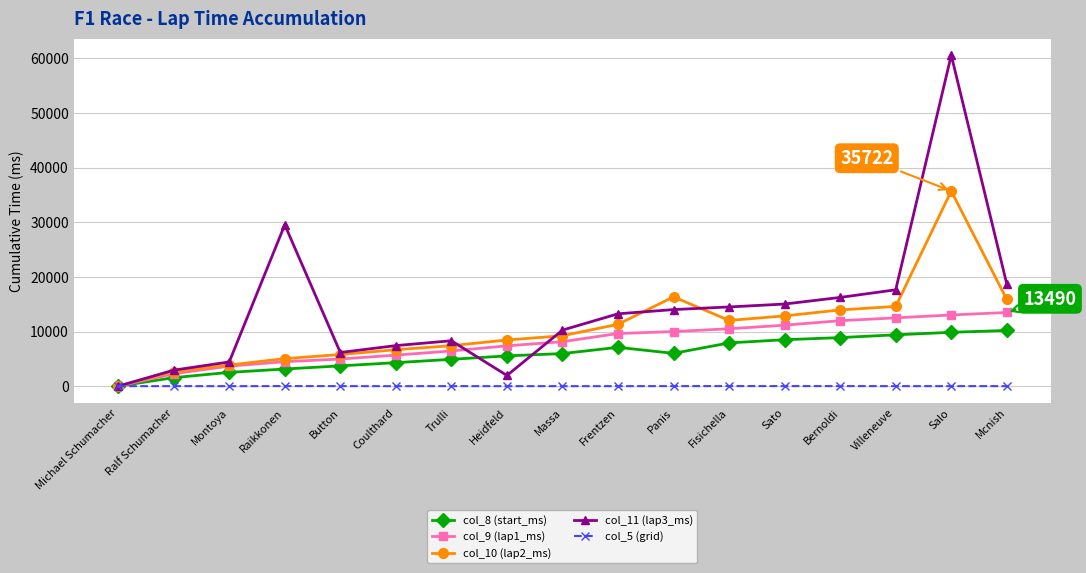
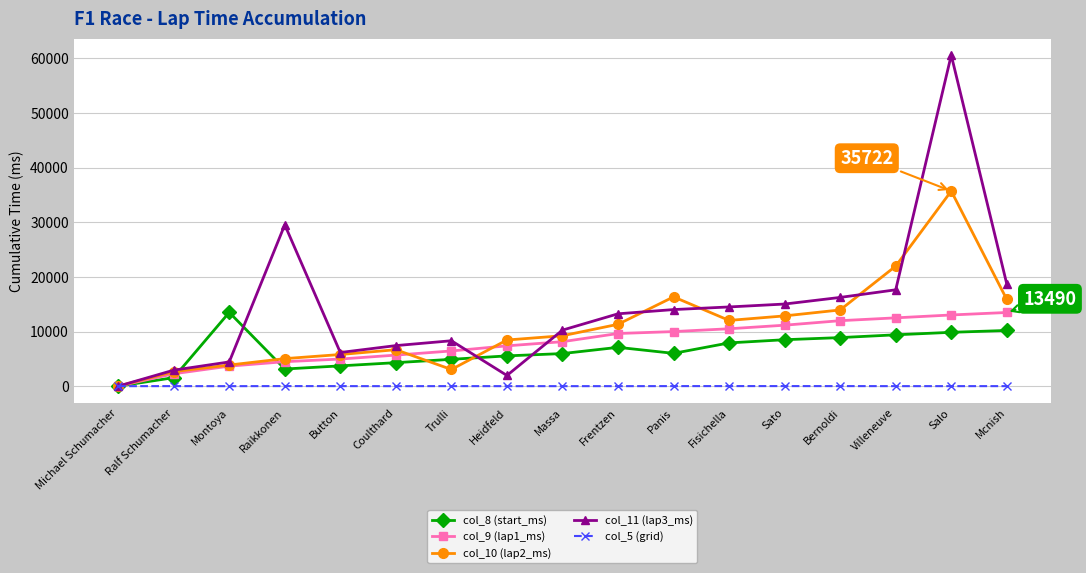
  {
    "col_8 (start_ms)": {
      "Ralf Schumacher": 2000,
-     "Montoya": 3000,
+     "Montoya": 14000,
      "Raikkonen": 3000,
      "Button": 4000,
      "Coulthard": 4000,
      "Trulli": 5000,
      "Heidfeld": 6000,
      "Massa": 6000,
      "Frentzen": 7000,
      "Panis": 6000,
      "Fisichella": 8000,
      "Sato": 9000,
      "Bernoldi": 9000,
      "Villeneuve": 9000,
      "Salo": 10000,
      "Mcnish": 10000
    },
    "col_9 (lap1_ms)": {
      "Raikkonen": 4000,
      "Button": 5000,
      "Coulthard": 6000,
      "Trulli": 6000,
      "Heidfeld": 7000,
      "Massa": 8000,
      "Frentzen": 10000,
      "Panis": 10000,
      "Fisichella": 11000,
      "Sato": 11000,
      "Bernoldi": 12000,
      "Villeneuve": 13000,
      "Salo": 13000
    },
    "col_10 (lap2_ms)": {
      "Raikkonen": 5000,
      "Coulthard": 7000,
-     "Trulli": 7000,
+     "Trulli": 3000,
      "Heidfeld": 8000,
      "Massa": 9000,
      "Frentzen": 11000,
      "Panis": 16000,
      "Fisichella": 12000,
      "Sato": 13000,
      "Bernoldi": 14000,
-     "Villeneuve": 15000,
+     "Villeneuve": 22000,
      "Salo": 36000
    },
    "col_11 (lap3_ms)": {
      "Montoya": 4000,
      "Raikkonen": 30000,
      "Coulthard": 7000,
      "Trulli": 8000,
      "Heidfeld": 2000,
      "Massa": 10000,
      "Frentzen": 13000,
      "Panis": 14000,
      "Fisichella": 15000,
      "Sato": 15000,
      "Bernoldi": 16000,
      "Villeneuve": 18000,
      "Salo": 61000,
      "Mcnish": 19000
    },
    "col_5 (grid)": {
      "Ralf Schumacher": 0,
      "Montoya": 0,
      "Raikkonen": 0,
      "Button": 0,
      "Coulthard": 0,
      "Trulli": 0,
      "Heidfeld": 0,
      "Massa": 0,
      "Frentzen": 0,
      "Panis": 0,
      "Fisichella": 0,
      "Sato": 0,
      "Bernoldi": 0,
      "Villeneuve": 0,
      "Salo": 0,
      "Mcnish": 0
    }
  }
